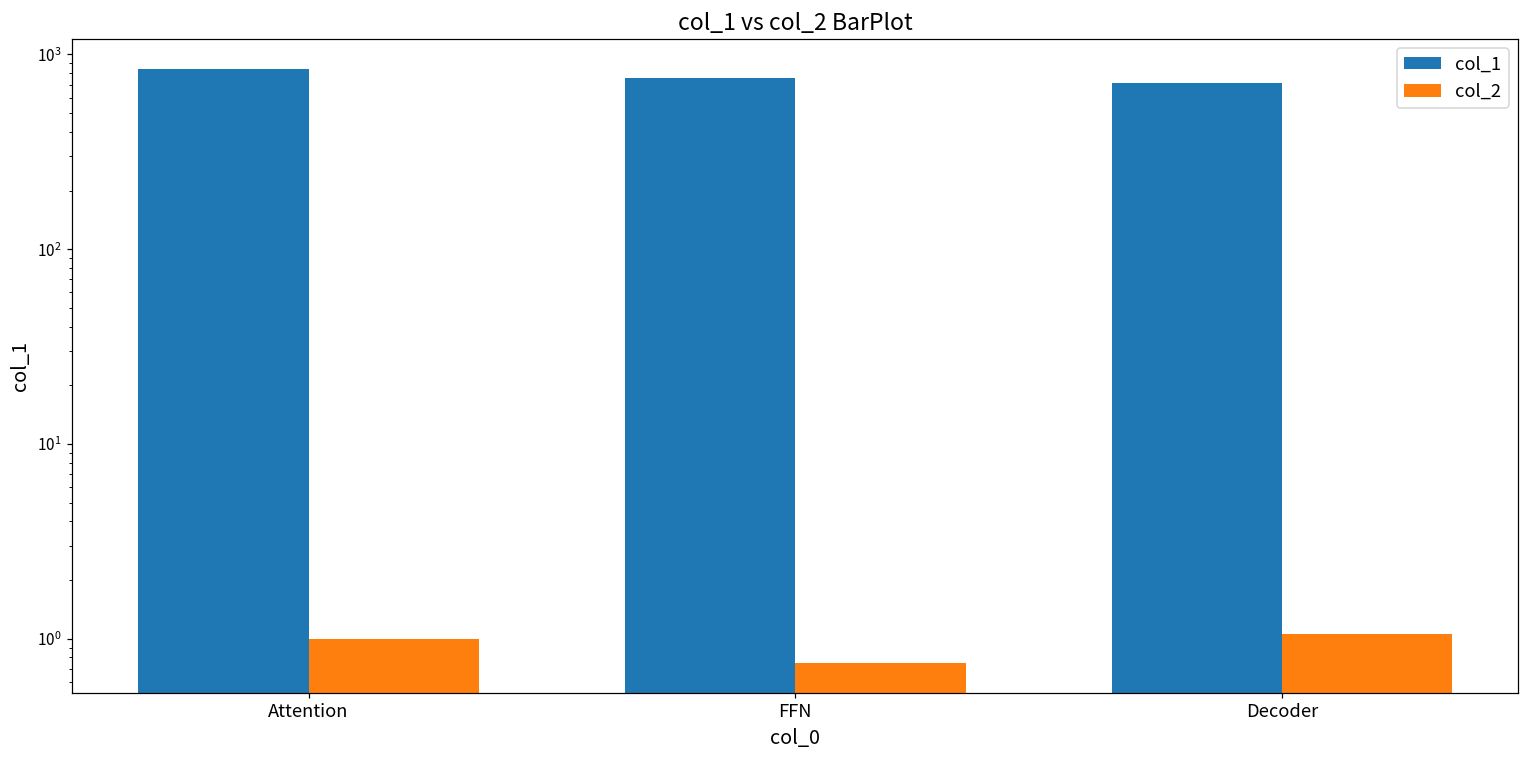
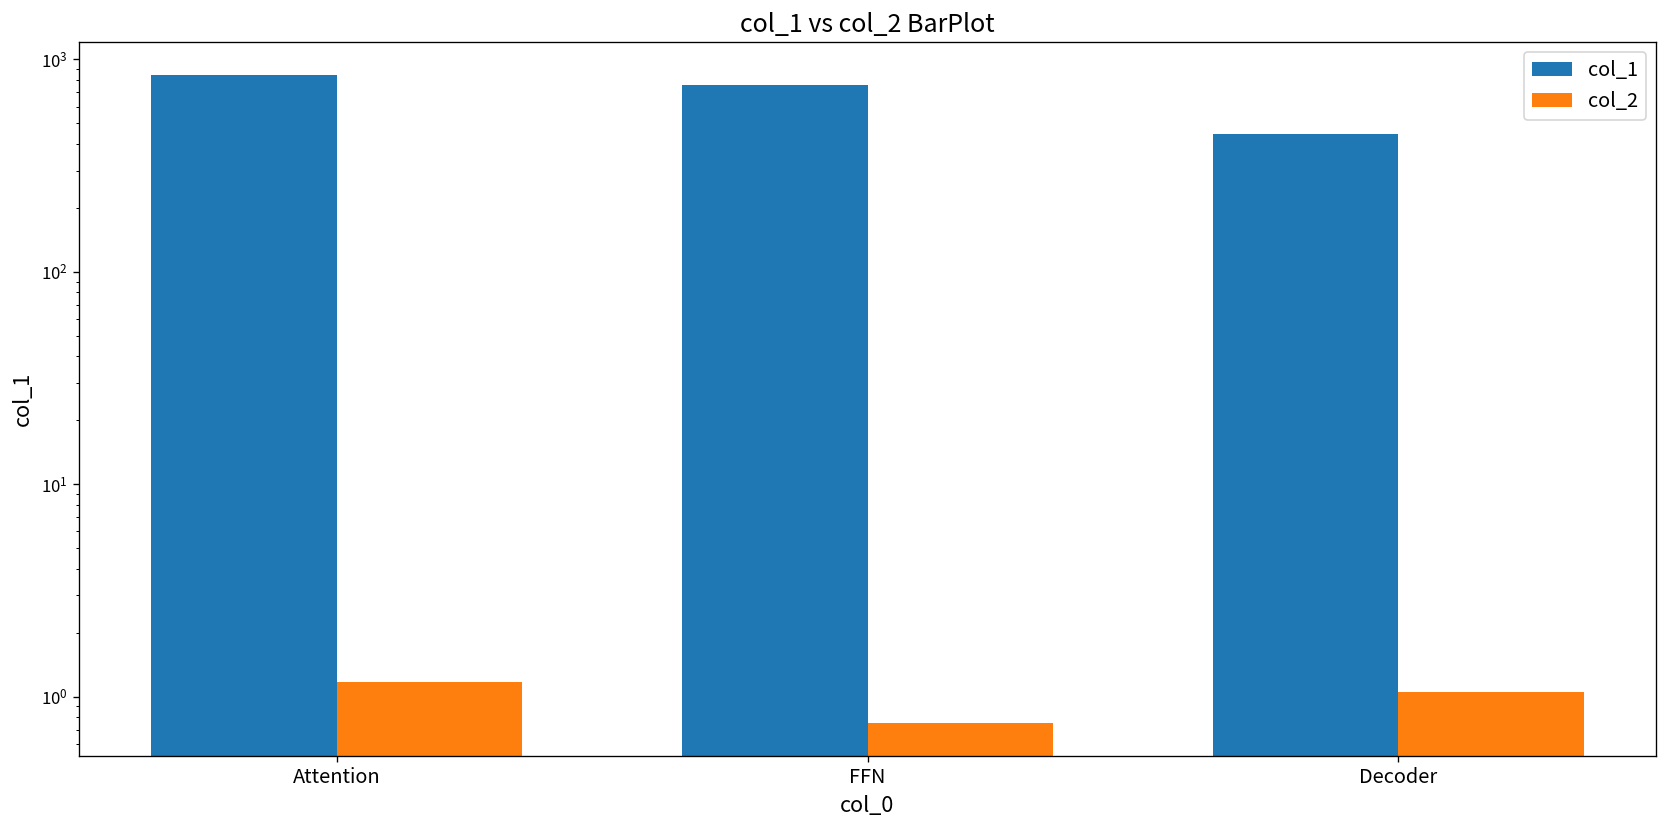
  {
    "col_1": {
      "Attention": 800,
      "FFN": 760,
-     "Decoder": 720
+     "Decoder": 450
    },
    "col_2": {
-     "Attention": 1.0,
+     "Attention": 1.2,
      "FFN": 0.75,
      "Decoder": 1.1
    }
  }
